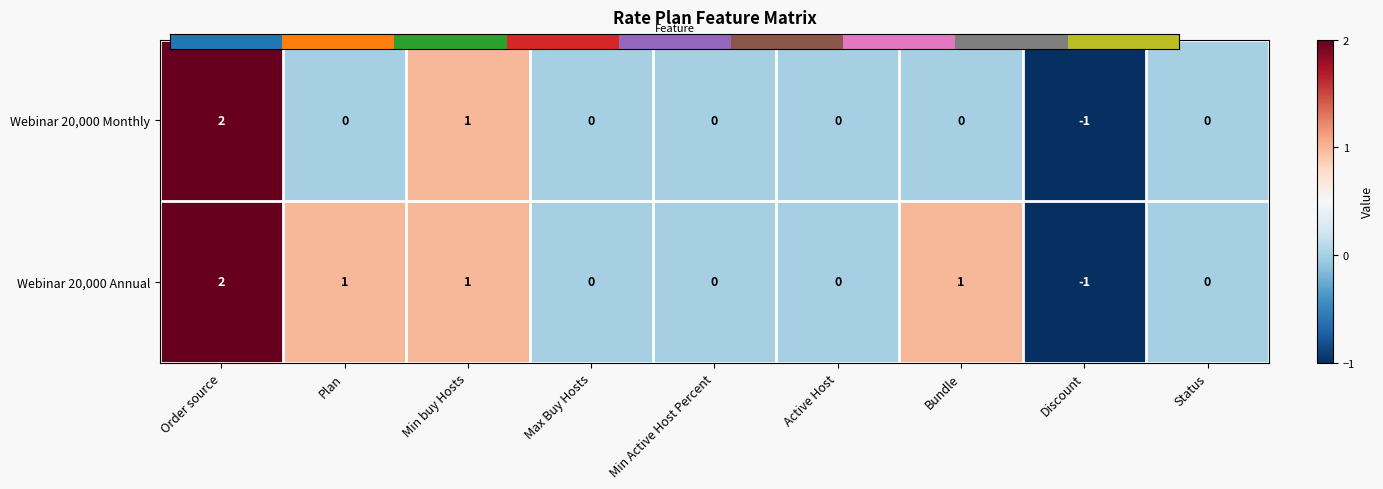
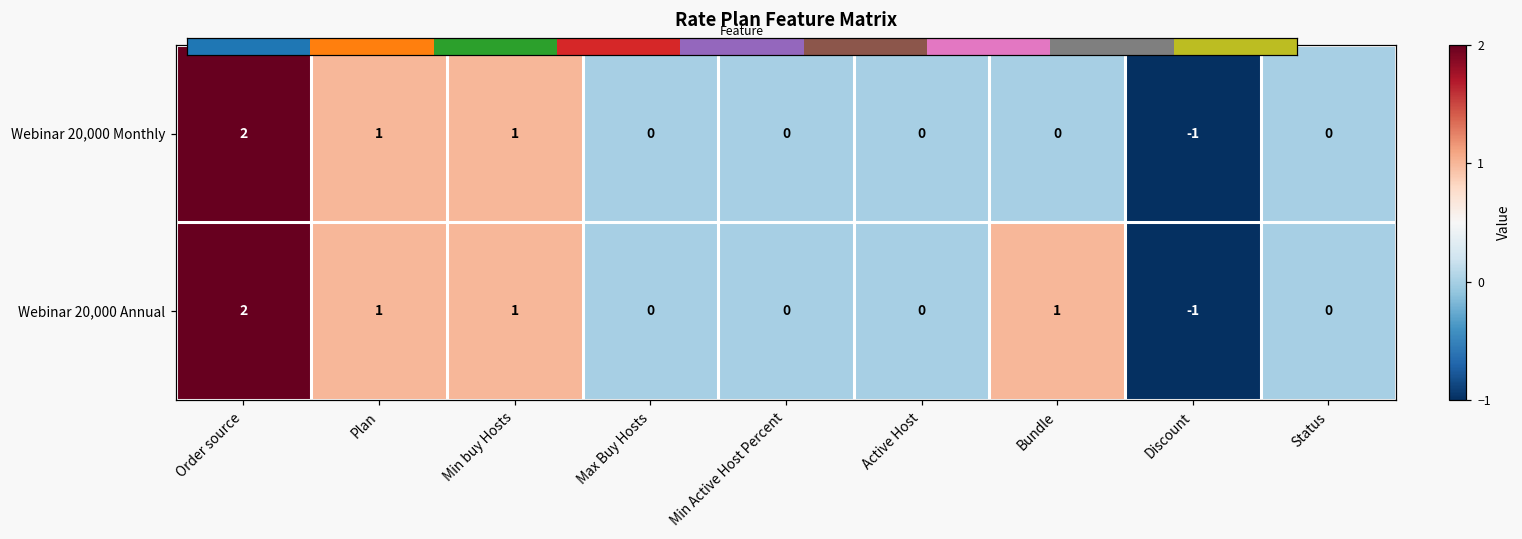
  {
    "Rate Plan Feature Matrix": {
      "Webinar 20,000 Monthly": {
        "Order source": 2,
-       "Plan": 0,
+       "Plan": 1,
        "Min buy Hosts": 1,
        "Max Buy Hosts": 0,
        "Min Active Host Percent": 0,
        "Active Host": 0,
        "Bundle": 0,
        "Discount": -1,
        "Status": 0
      },
      "Webinar 20,000 Annual": {
        "Order source": 2,
        "Plan": 1,
        "Min buy Hosts": 1,
        "Max Buy Hosts": 0,
        "Min Active Host Percent": 0,
        "Active Host": 0,
        "Bundle": 1,
        "Discount": -1,
        "Status": 0
      }
    }
  }
